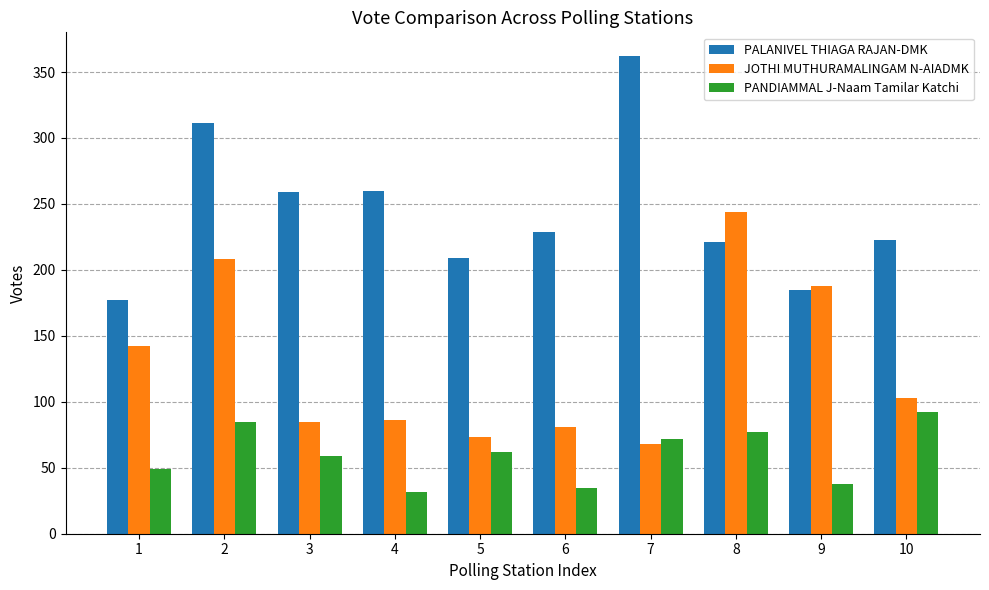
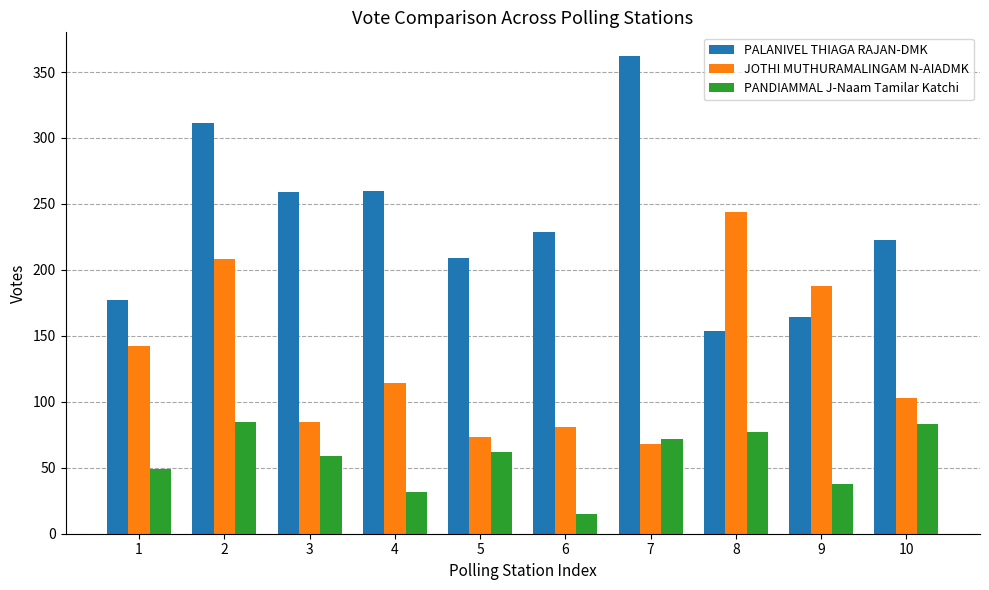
  {
    "PALANIVEL THIAGA RAJAN-DMK": {
      "1": 177,
      "2": 311,
      "3": 259,
      "4": 260,
      "5": 209,
      "6": 229,
      "7": 362,
-     "8": 221,
-     "9": 185,
+     "8": 154,
+     "9": 164,
      "10": 223
    },
    "JOTHI MUTHURAMALINGAM N-AIADMK": {
      "1": 142,
      "2": 208,
      "3": 85,
-     "4": 86,
+     "4": 114,
      "5": 73,
      "6": 81,
      "7": 68,
      "8": 244,
      "9": 188,
      "10": 103
    },
    "PANDIAMMAL J-Naam Tamilar Katchi": {
      "1": 49,
      "2": 85,
      "3": 59,
      "4": 32,
      "5": 62,
-     "6": 35,
+     "6": 15,
      "7": 72,
      "8": 77,
      "9": 38,
-     "10": 92
+     "10": 83
    }
  }
